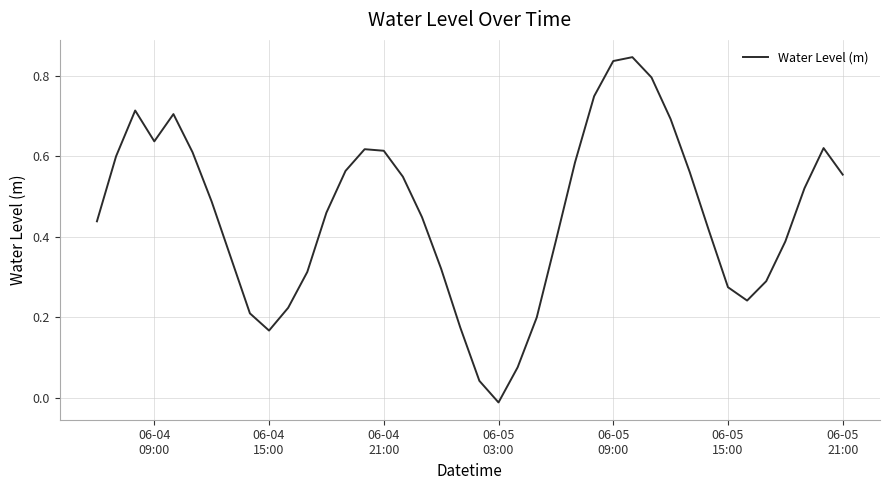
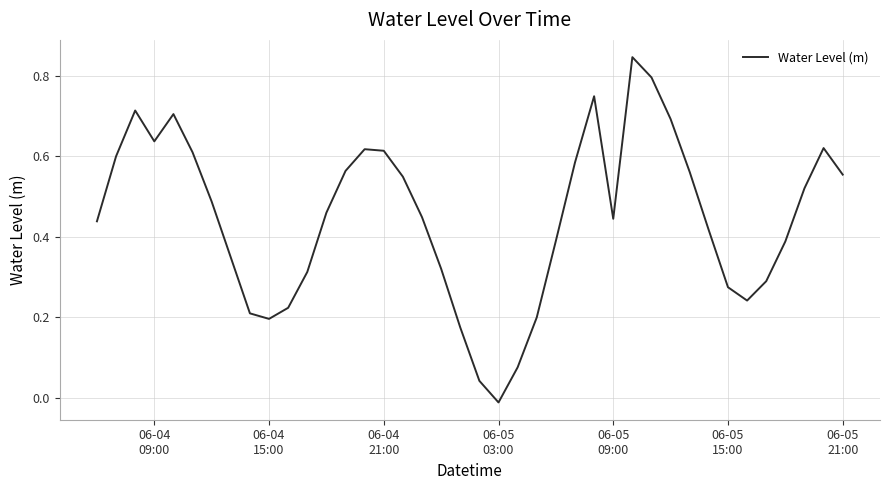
  {
    "06-04 09:00": 0.64,
-   "06-04 15:00": 0.17,
+   "06-04 15:00": 0.20,
    "06-04 21:00": 0.61,
    "06-05 03:00": -0.01,
-   "06-05 09:00": 0.84,
+   "06-05 09:00": 0.44,
    "06-05 15:00": 0.27,
    "06-05 21:00": 0.55
  }
